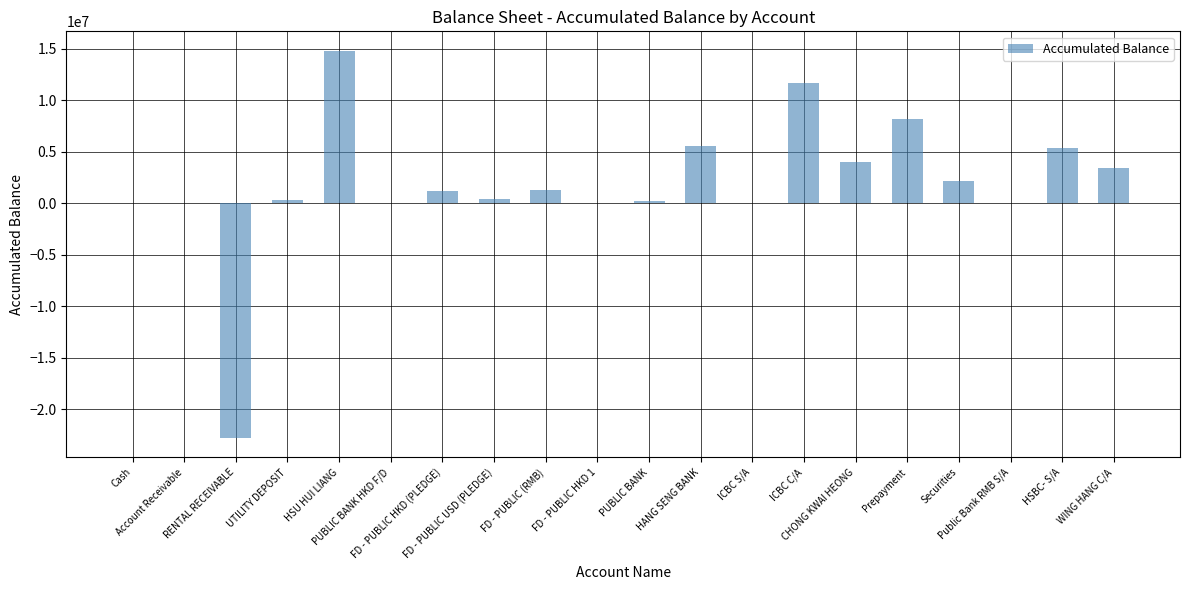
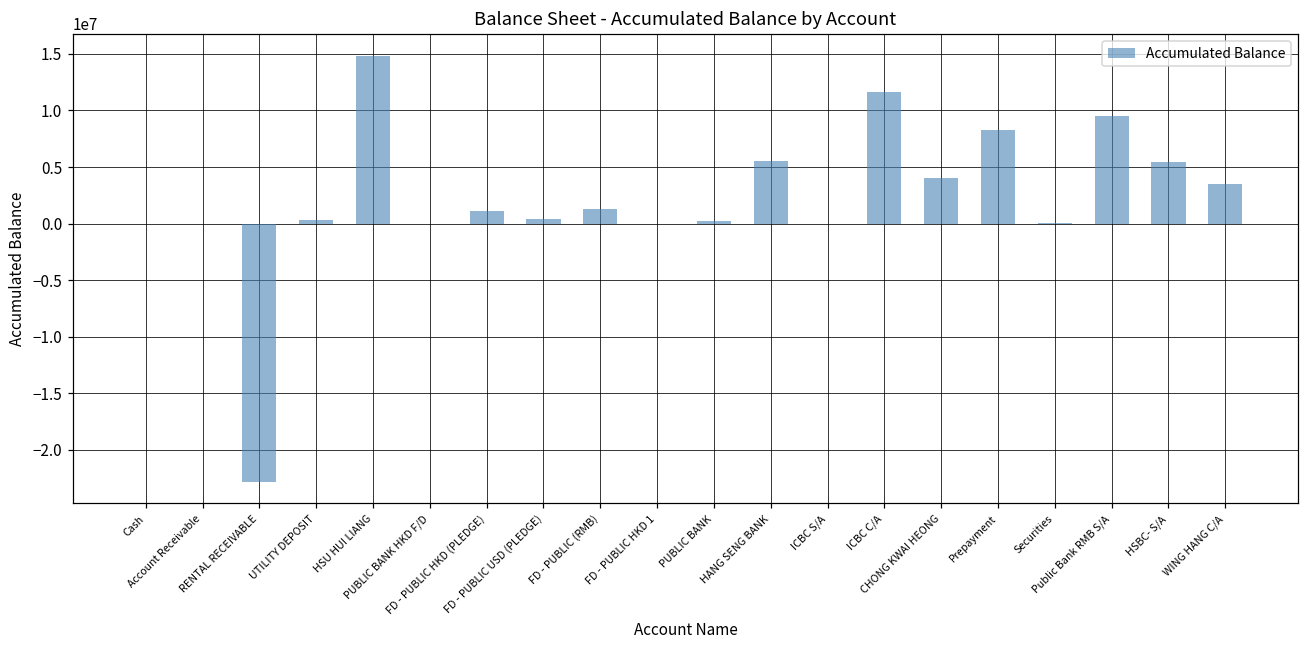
  {
    "Cash": 0,
    "Account Receivable": 0,
    "RENTAL RECEIVABLE": -22800000,
    "UTILITY DEPOSIT": 400000,
    "HSU HUI LIANG": 14800000,
    "PUBLIC BANK HKD F/D": 0,
    "FD - PUBLIC HKD (PLEDGE)": 1100000,
    "FD - PUBLIC USD (PLEDGE)": 400000,
    "FD - PUBLIC (RMB)": 1300000,
    "FD - PUBLIC HKD 1": 0,
    "HANG SENG BANK": 5500000,
    "ICBC C/A": 11700000,
    "CHONG KWAI HEONG": 4000000,
    "Prepayment": 8200000,
-   "Securities": 2200000,
-   "Public Bank RMB S/A": 0,
+   "Securities": 0,
+   "Public Bank RMB S/A": 9500000,
    "HSBC- S/A": 5400000,
    "WING HANG C/A": 3500000
  }
